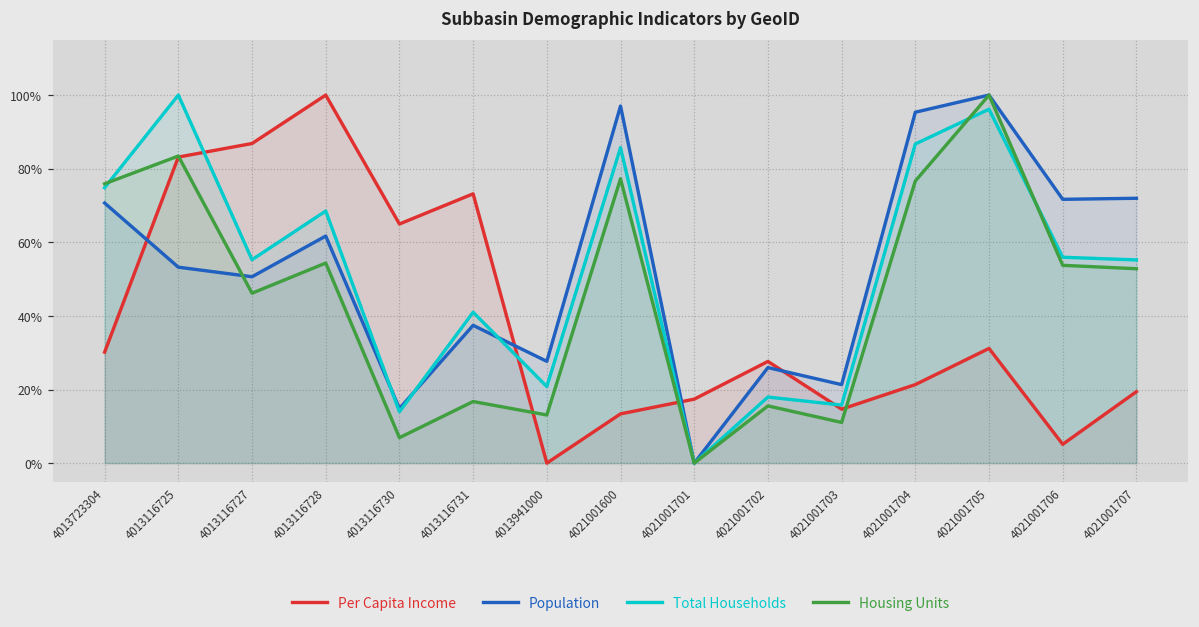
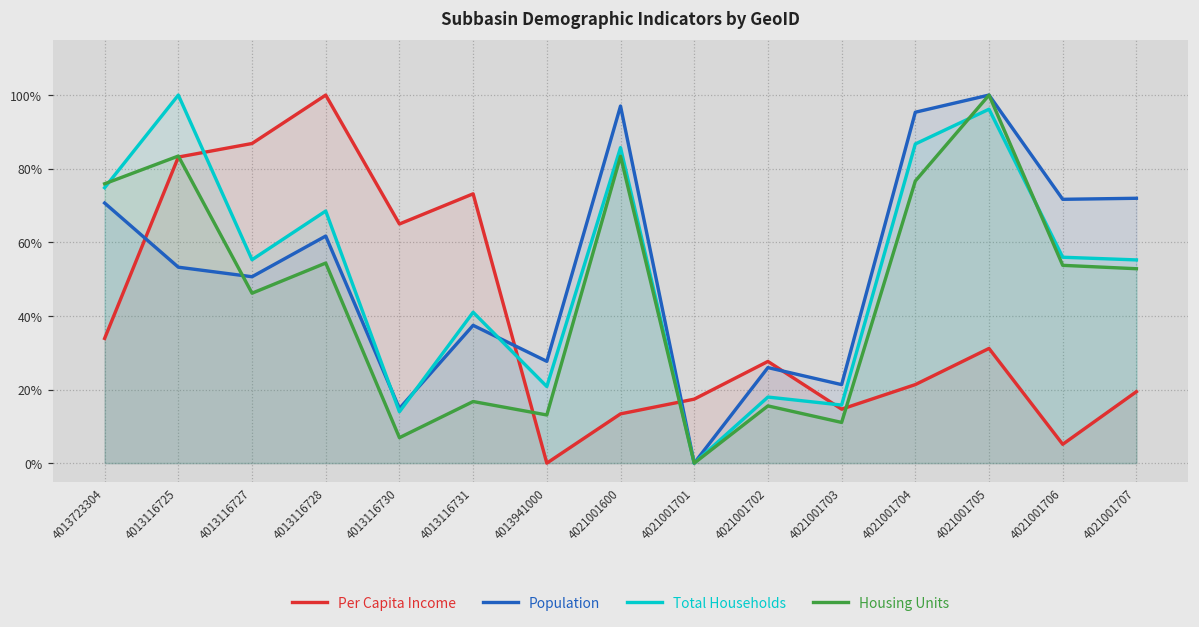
  {
    "Per Capita Income": {
-     "4013723304": "30%",
+     "4013723304": "34%",
      "4013116727": "87%",
      "4013116728": "100%",
      "4013116730": "65%",
      "4013116731": "73%",
      "4013941000": "0%",
      "4021001600": "13%",
      "4021001701": "17%",
      "4021001702": "28%",
      "4021001703": "15%",
      "4021001704": "21%",
      "4021001705": "31%",
      "4021001706": "5%",
      "4021001707": "19%"
    },
    "Population": {
      "4013723304": "71%",
      "4013116725": "53%",
      "4013116727": "51%",
      "4013116728": "62%",
      "4013116730": "15%",
      "4013116731": "37%",
      "4013941000": "28%",
      "4021001600": "97%",
      "4021001702": "26%",
      "4021001703": "21%",
      "4021001704": "95%",
      "4021001706": "72%",
      "4021001707": "72%"
    },
    "Total Households": {
      "4013723304": "75%",
      "4013116725": "100%",
      "4013116727": "55%",
      "4013116728": "69%",
      "4013116730": "14%",
      "4013116731": "41%",
      "4013941000": "21%",
      "4021001600": "86%",
      "4021001702": "18%",
      "4021001703": "16%",
      "4021001704": "87%",
      "4021001705": "96%",
      "4021001706": "56%",
      "4021001707": "55%"
    },
    "Housing Units": {
      "4013723304": "76%",
      "4013116727": "46%",
      "4013116728": "54%",
      "4013116730": "7%",
      "4013116731": "17%",
      "4013941000": "13%",
-     "4021001600": "77%",
+     "4021001600": "83%",
      "4021001702": "16%",
      "4021001703": "11%",
      "4021001704": "77%",
      "4021001706": "54%",
      "4021001707": "53%"
    }
  }
